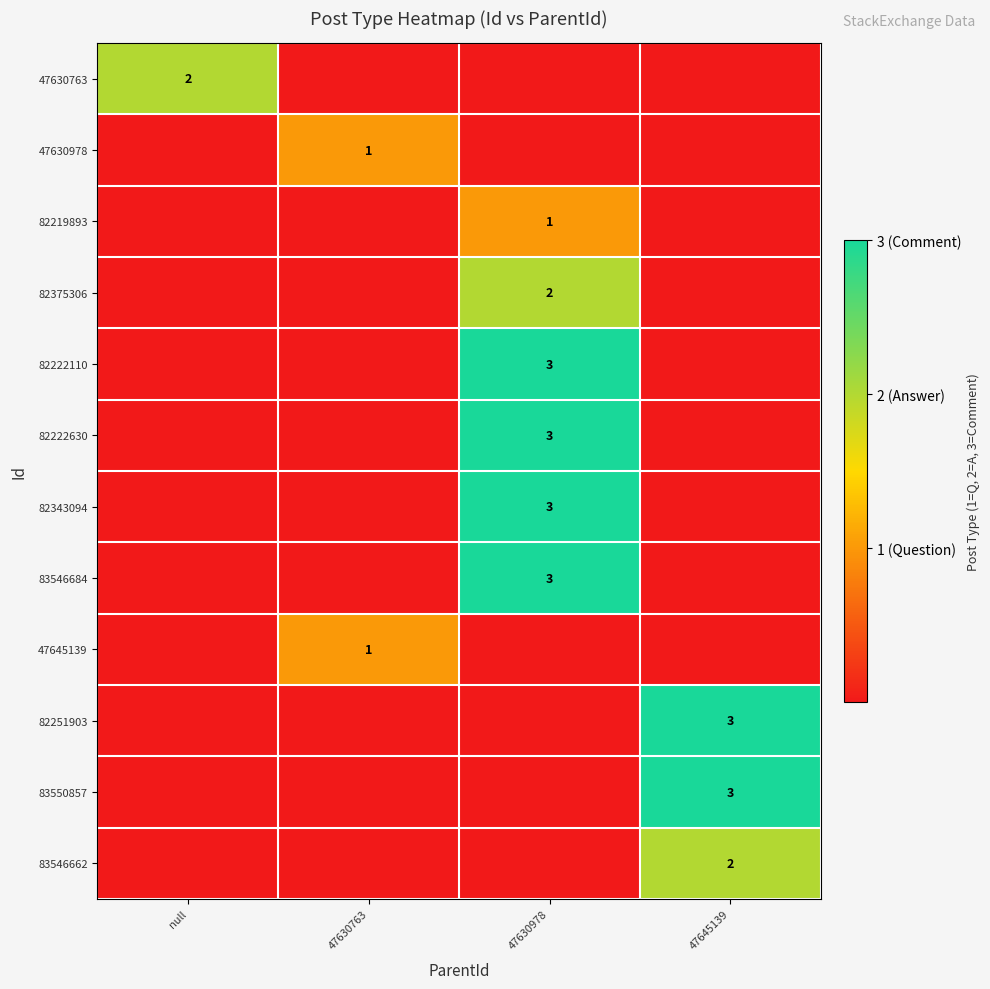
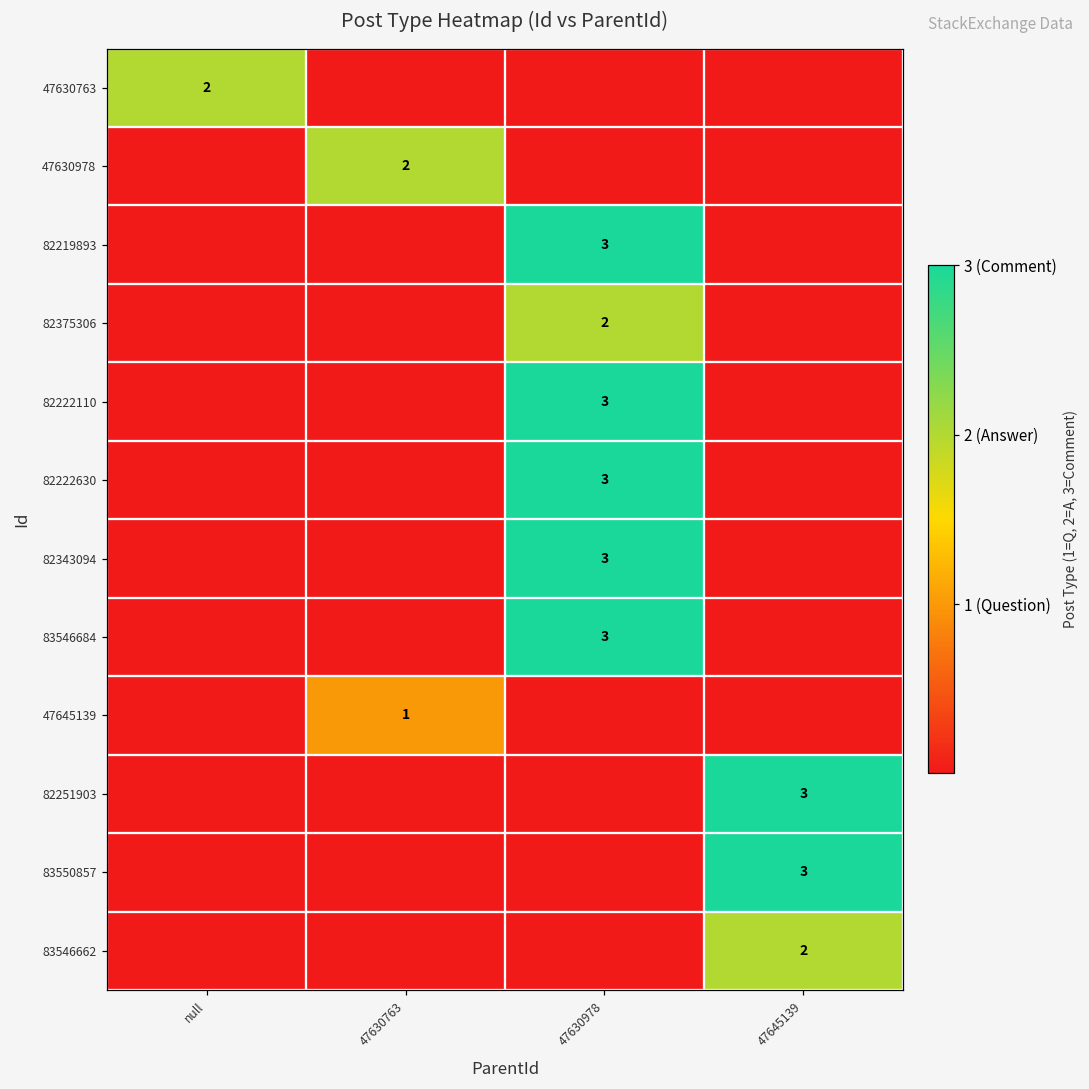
  {
    "47630763": {
      "null": 2
    },
    "47630978": {
-     "47630763": 1
+     "47630763": 2
    },
    "82219893": {
-     "47630978": 1
+     "47630978": 3
    },
    "82375306": {
      "47630978": 2
    },
    "82222110": {
      "47630978": 3
    },
    "82222630": {
      "47630978": 3
    },
    "82343094": {
      "47630978": 3
    },
    "83546684": {
      "47630978": 3
    },
    "47645139": {
      "47630763": 1
    },
    "82251903": {
      "47645139": 3
    },
    "83550857": {
      "47645139": 3
    },
    "83546662": {
      "47645139": 2
    }
  }
